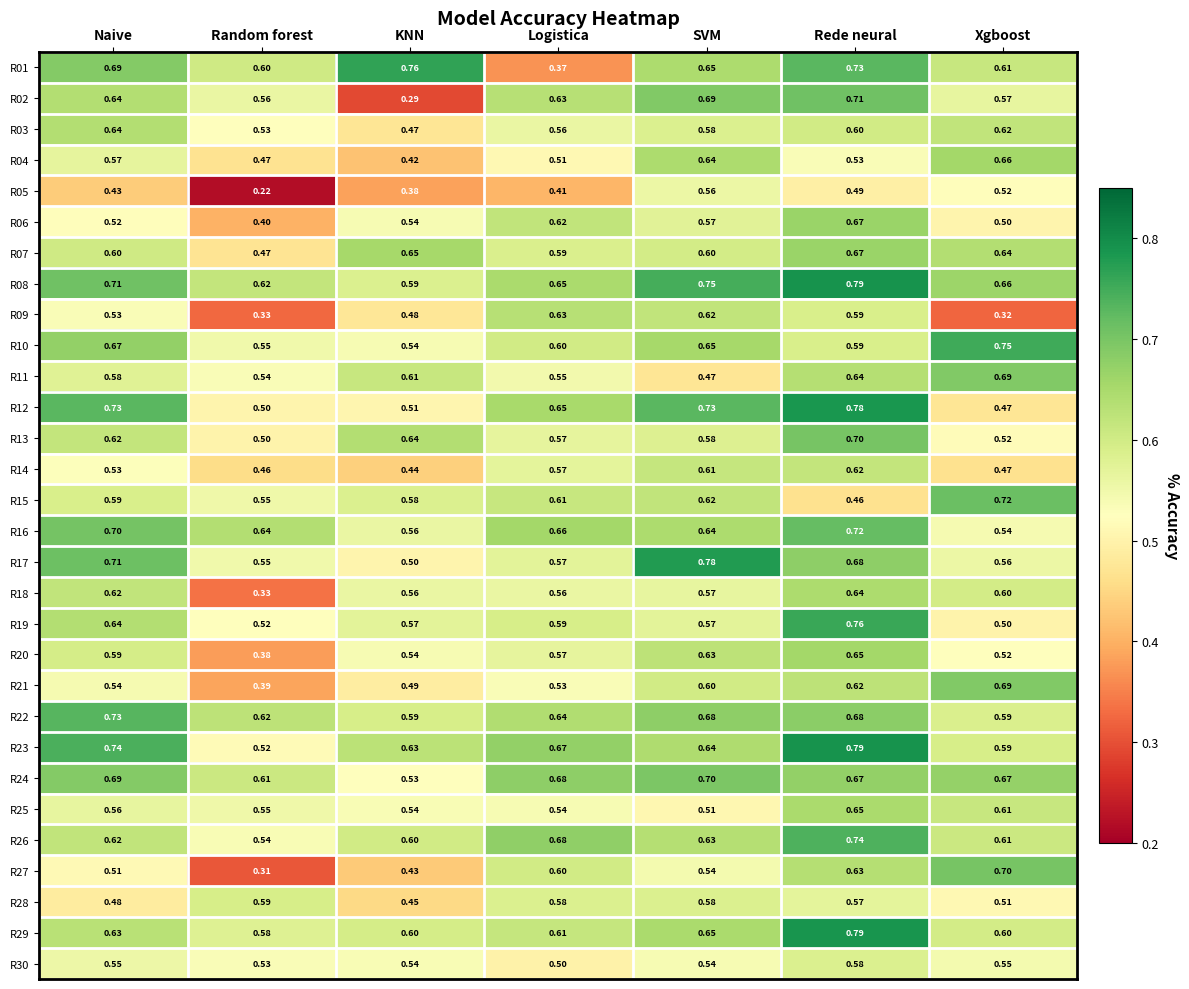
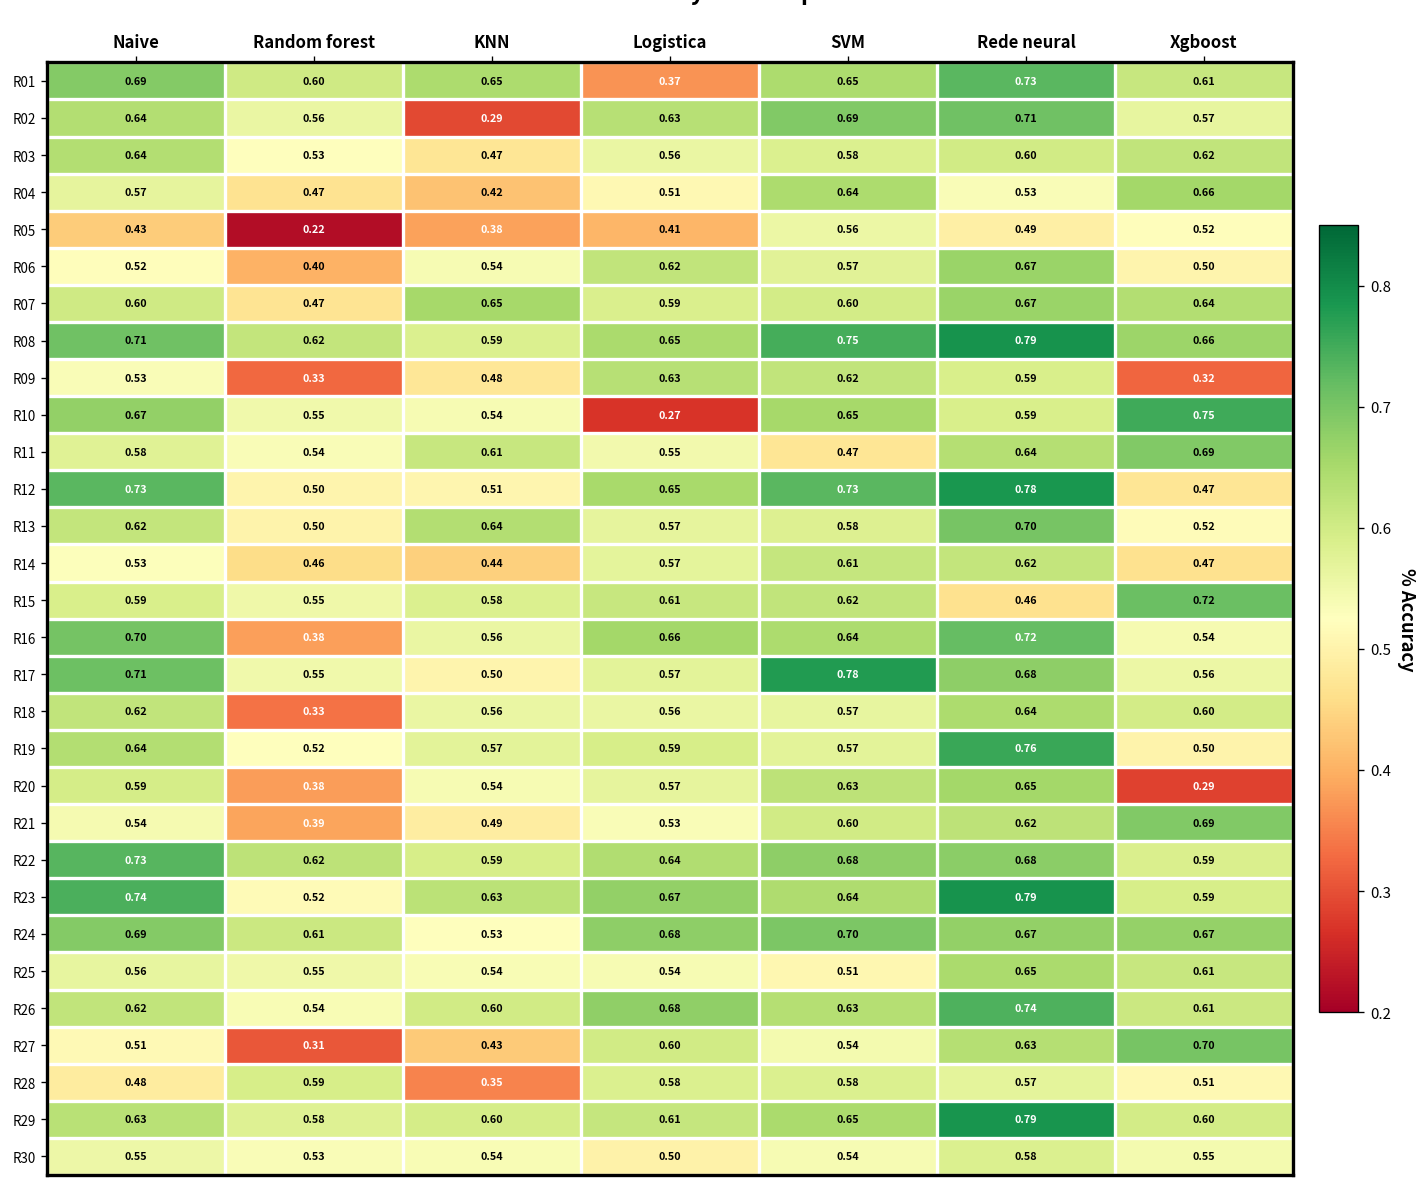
  {
    "R01": {
      "Naive": 0.69,
      "Random forest": 0.60,
-     "KNN": 0.76,
+     "KNN": 0.65,
      "Logistica": 0.37,
      "SVM": 0.65,
      "Rede neural": 0.73,
      "Xgboost": 0.61
    },
    "R10": {
      "Naive": 0.67,
      "Random forest": 0.55,
      "KNN": 0.54,
-     "Logistica": 0.60,
+     "Logistica": 0.27,
      "SVM": 0.65,
      "Rede neural": 0.59,
      "Xgboost": 0.75
    },
    "R16": {
      "Naive": 0.70,
-     "Random forest": 0.64,
+     "Random forest": 0.38,
      "KNN": 0.56,
      "Logistica": 0.66,
      "SVM": 0.64,
      "Rede neural": 0.72,
      "Xgboost": 0.54
    },
    "R20": {
      "Naive": 0.59,
      "Random forest": 0.38,
      "KNN": 0.54,
      "Logistica": 0.57,
      "SVM": 0.63,
      "Rede neural": 0.65,
-     "Xgboost": 0.52
+     "Xgboost": 0.29
    },
    "R28": {
      "Naive": 0.48,
      "Random forest": 0.59,
-     "KNN": 0.45,
+     "KNN": 0.35,
      "Logistica": 0.58,
      "SVM": 0.58,
      "Rede neural": 0.57,
      "Xgboost": 0.51
    }
  }
